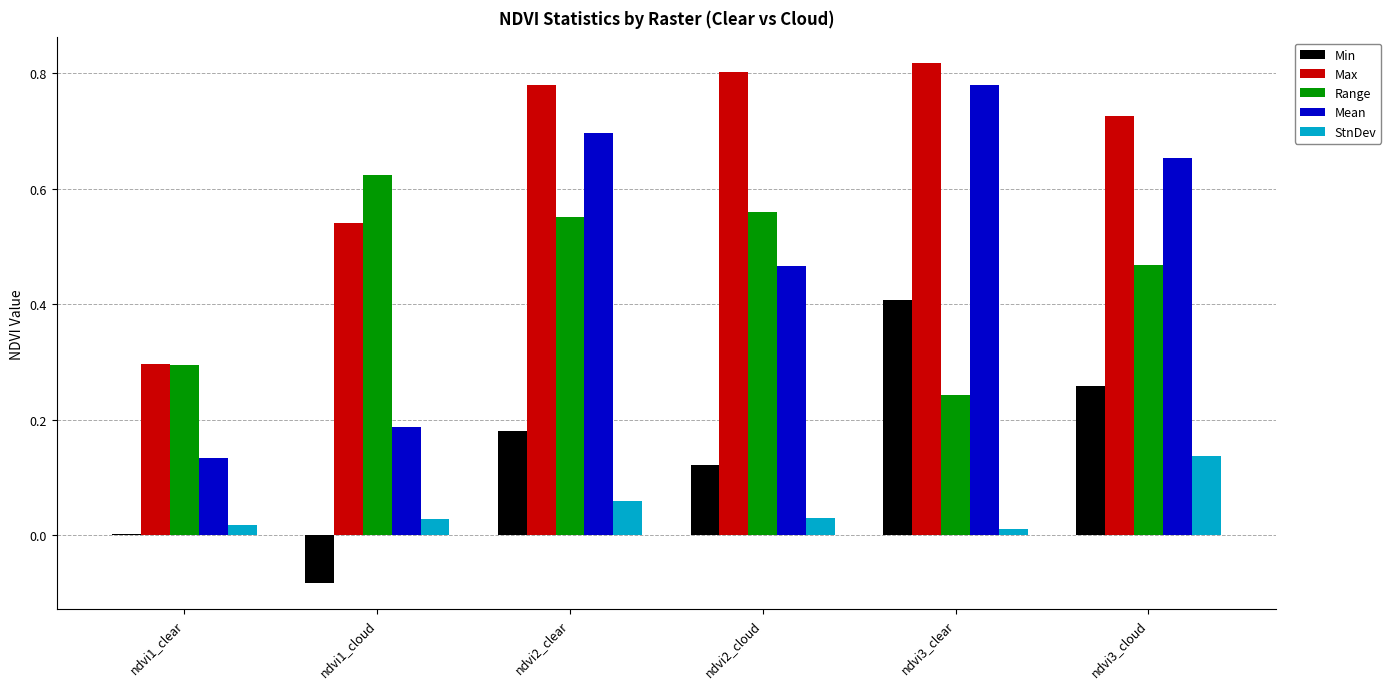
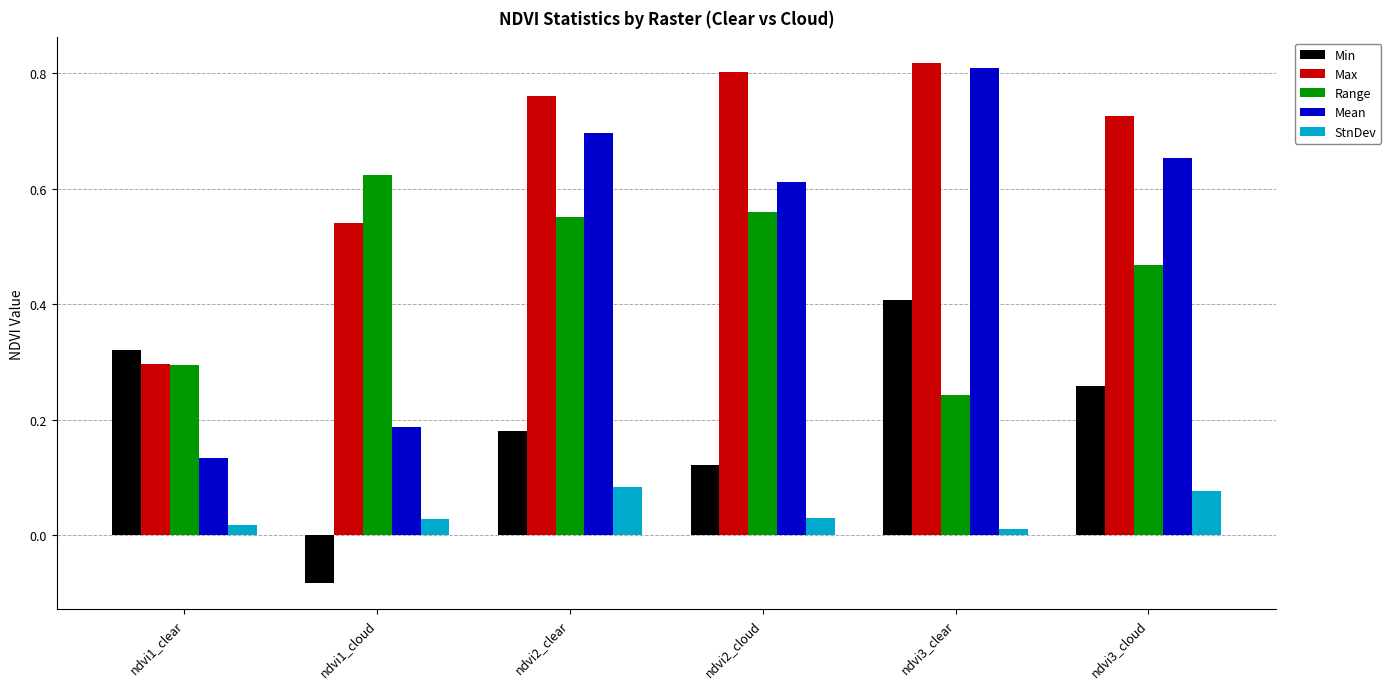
  {
    "Min": {
-     "ndvi1_clear": 0.00,
+     "ndvi1_clear": 0.32,
      "ndvi1_cloud": -0.08,
      "ndvi2_clear": 0.18,
      "ndvi2_cloud": 0.12,
      "ndvi3_clear": 0.41,
      "ndvi3_cloud": 0.26
    },
    "Max": {
      "ndvi1_clear": 0.30,
      "ndvi1_cloud": 0.54,
-     "ndvi2_clear": 0.78,
+     "ndvi2_clear": 0.76,
      "ndvi2_cloud": 0.80,
      "ndvi3_clear": 0.82,
      "ndvi3_cloud": 0.73
    },
    "Range": {
      "ndvi1_clear": 0.29,
      "ndvi1_cloud": 0.62,
      "ndvi2_clear": 0.55,
      "ndvi2_cloud": 0.56,
      "ndvi3_clear": 0.24,
      "ndvi3_cloud": 0.47
    },
    "Mean": {
      "ndvi1_clear": 0.13,
      "ndvi1_cloud": 0.19,
      "ndvi2_clear": 0.70,
-     "ndvi2_cloud": 0.47,
-     "ndvi3_clear": 0.78,
+     "ndvi2_cloud": 0.61,
+     "ndvi3_clear": 0.81,
      "ndvi3_cloud": 0.65
    },
    "StnDev": {
      "ndvi1_clear": 0.02,
      "ndvi1_cloud": 0.03,
-     "ndvi2_clear": 0.06,
+     "ndvi2_clear": 0.08,
      "ndvi2_cloud": 0.03,
      "ndvi3_clear": 0.01,
-     "ndvi3_cloud": 0.14
+     "ndvi3_cloud": 0.08
    }
  }
